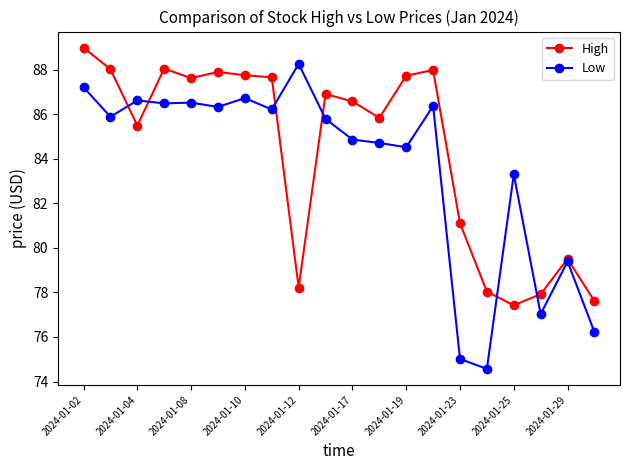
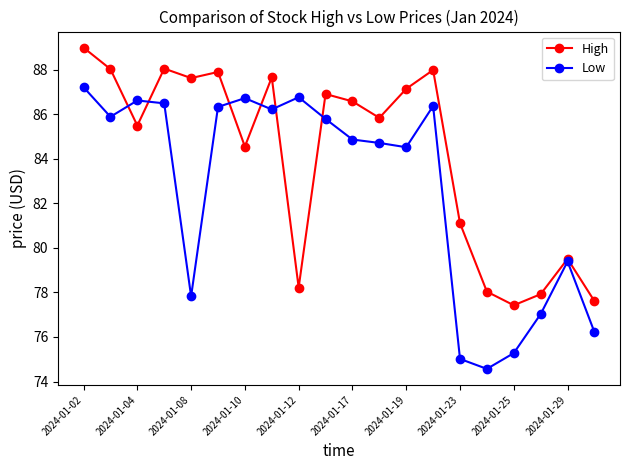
  {
    "High": {
      "2024-01-02": 89.0,
      "2024-01-04": 85.5,
      "2024-01-08": 87.6,
-     "2024-01-10": 87.7,
+     "2024-01-10": 84.5,
      "2024-01-12": 78.2,
      "2024-01-17": 86.6,
-     "2024-01-19": 87.7,
+     "2024-01-19": 87.1,
      "2024-01-23": 81.1,
      "2024-01-25": 77.4,
      "2024-01-29": 79.5
    },
    "Low": {
      "2024-01-02": 87.2,
      "2024-01-04": 86.6,
-     "2024-01-08": 86.5,
+     "2024-01-08": 77.8,
      "2024-01-10": 86.7,
-     "2024-01-12": 88.3,
+     "2024-01-12": 86.8,
      "2024-01-17": 84.9,
      "2024-01-19": 84.5,
      "2024-01-23": 75.0,
-     "2024-01-25": 83.3,
+     "2024-01-25": 75.3,
      "2024-01-29": 79.4
    }
  }
